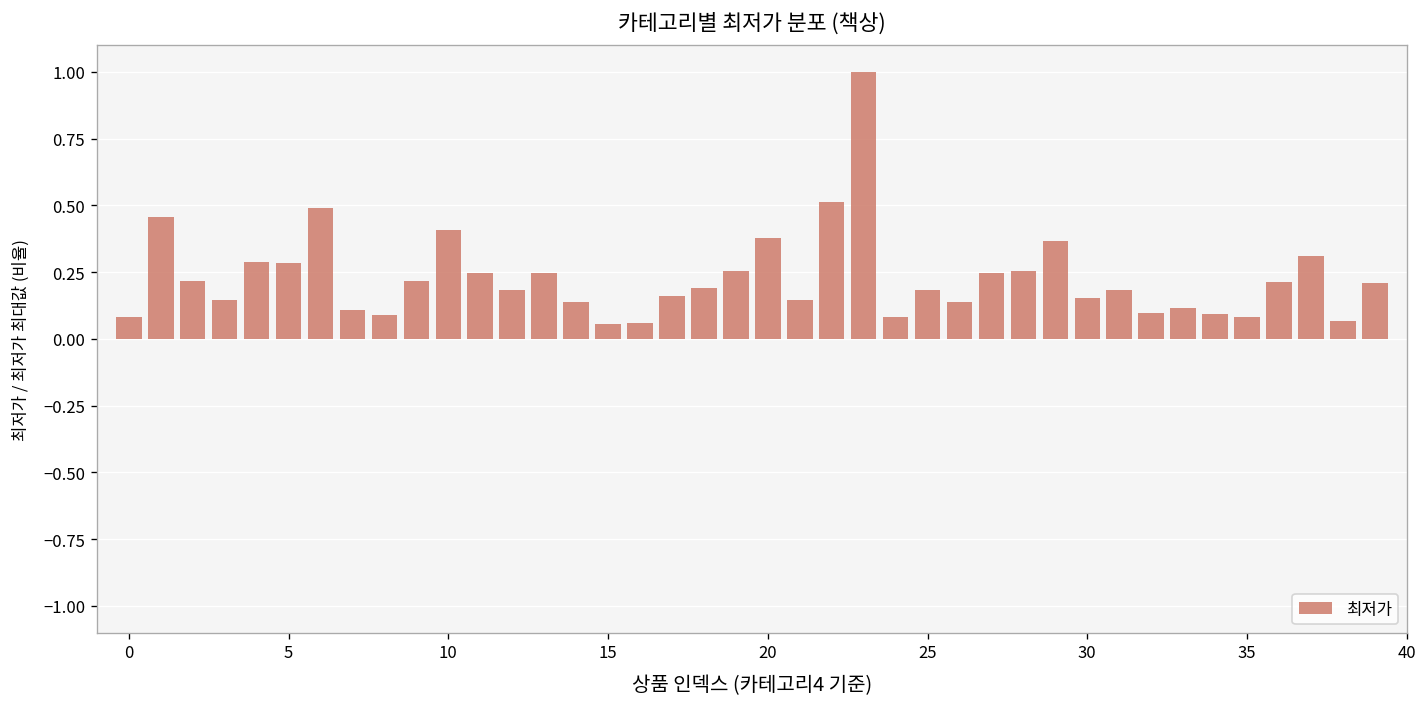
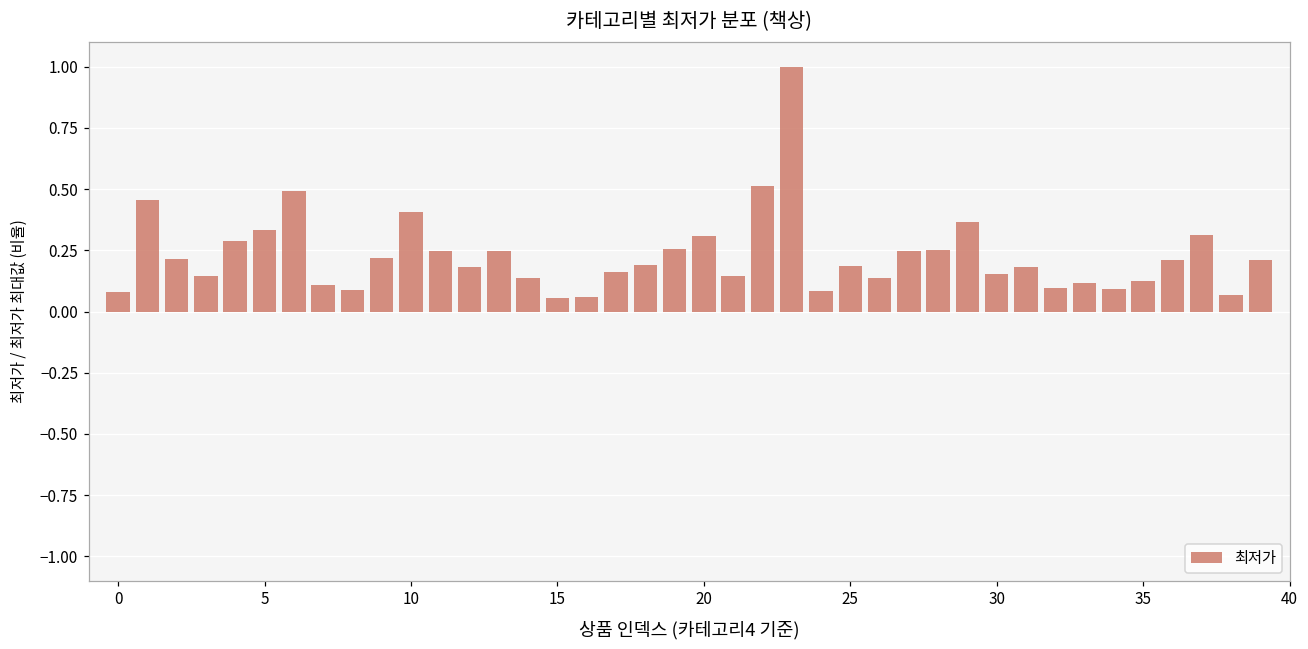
  {
    "0": 0.08,
-   "5": 0.28,
+   "5": 0.33,
    "10": 0.41,
    "15": 0.05,
-   "20": 0.38,
+   "20": 0.31,
    "25": 0.18,
    "30": 0.15,
-   "35": 0.08
+   "35": 0.13
  }
